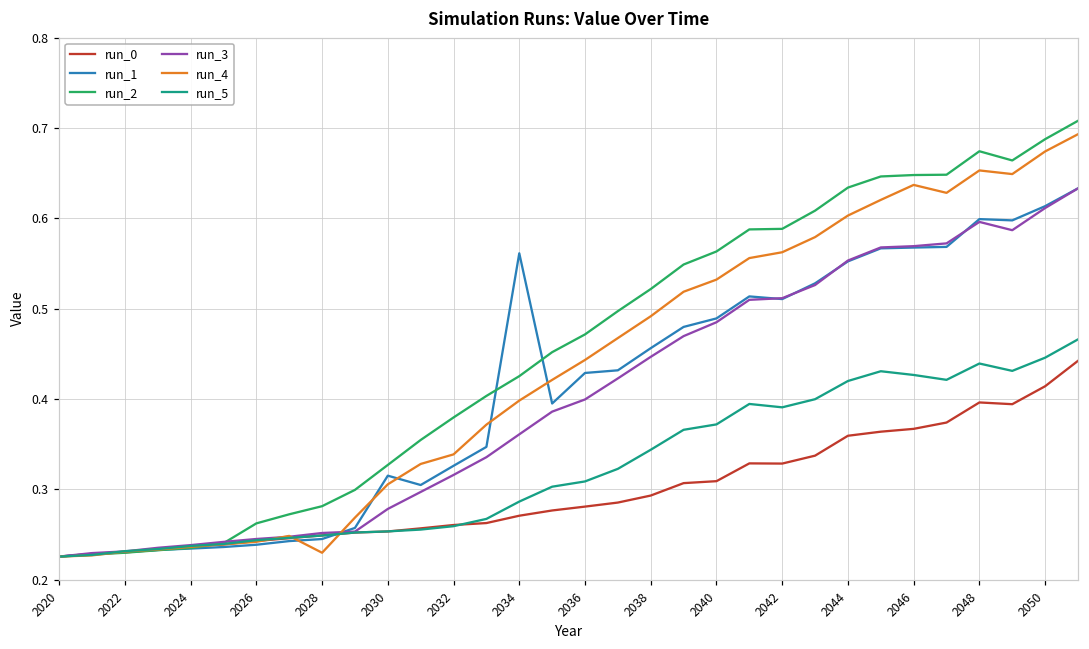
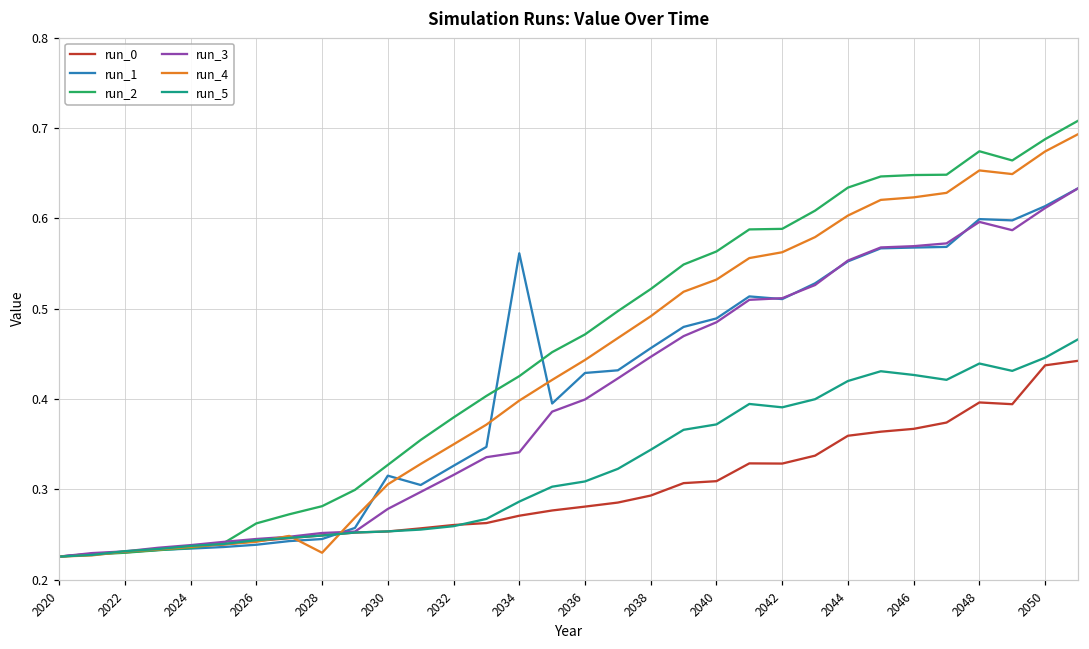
  {
    "run_0": {
      "2034": 0.27,
      "2036": 0.28,
      "2038": 0.29,
      "2040": 0.31,
      "2042": 0.33,
      "2044": 0.36,
      "2046": 0.37,
      "2048": 0.40,
-     "2050": 0.41
+     "2050": 0.44
    },
    "run_1": {
      "2026": 0.24,
      "2028": 0.25,
      "2030": 0.32,
      "2032": 0.33,
      "2034": 0.56,
      "2036": 0.43,
      "2038": 0.46,
      "2040": 0.49
    },
    "run_3": {
      "2030": 0.28,
      "2032": 0.32,
-     "2034": 0.36,
+     "2034": 0.34,
      "2036": 0.40,
      "2038": 0.45,
      "2040": 0.48
    },
    "run_4": {
      "2028": 0.23,
      "2030": 0.31,
-     "2032": 0.34,
+     "2032": 0.35,
      "2034": 0.40,
      "2036": 0.44,
      "2038": 0.49,
      "2040": 0.53,
      "2042": 0.56,
      "2044": 0.60,
-     "2046": 0.64,
+     "2046": 0.62,
      "2048": 0.65,
      "2050": 0.67
    }
  }
